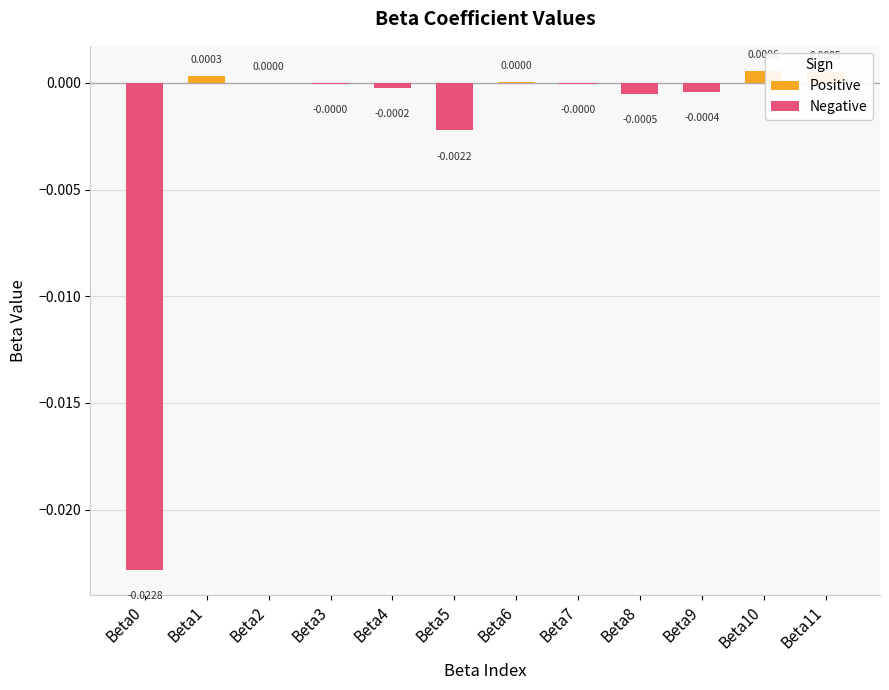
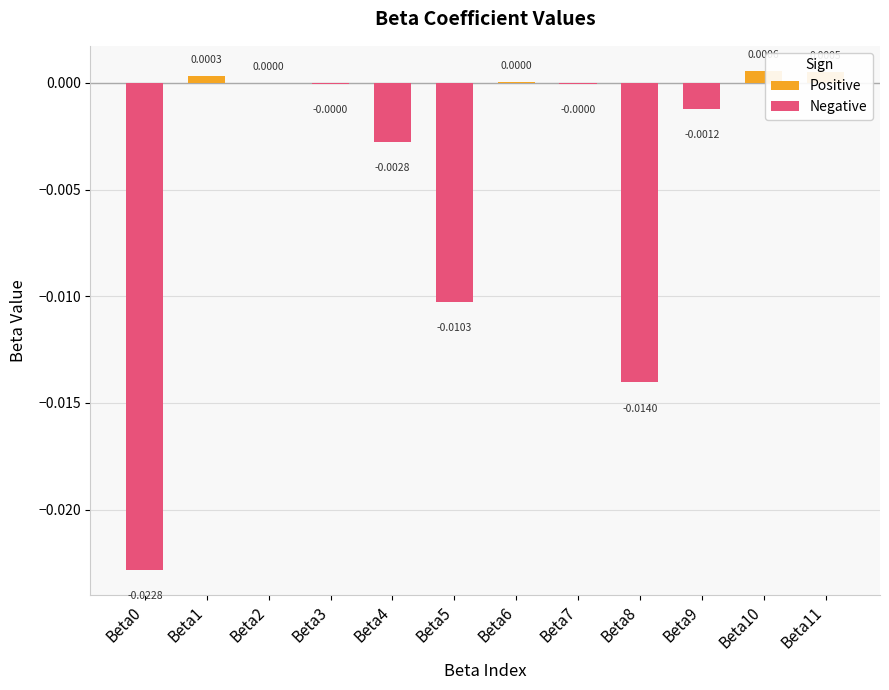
  {
    "Beta0": -0.0228,
    "Beta1": 0.0003,
    "Beta2": 0.0000,
    "Beta3": -0.0000,
-   "Beta4": -0.0002,
-   "Beta5": -0.0022,
+   "Beta4": -0.0028,
+   "Beta5": -0.0103,
    "Beta6": 0.0000,
    "Beta7": -0.0000,
-   "Beta8": -0.0005,
-   "Beta9": -0.0004
+   "Beta8": -0.0140,
+   "Beta9": -0.0012
  }
